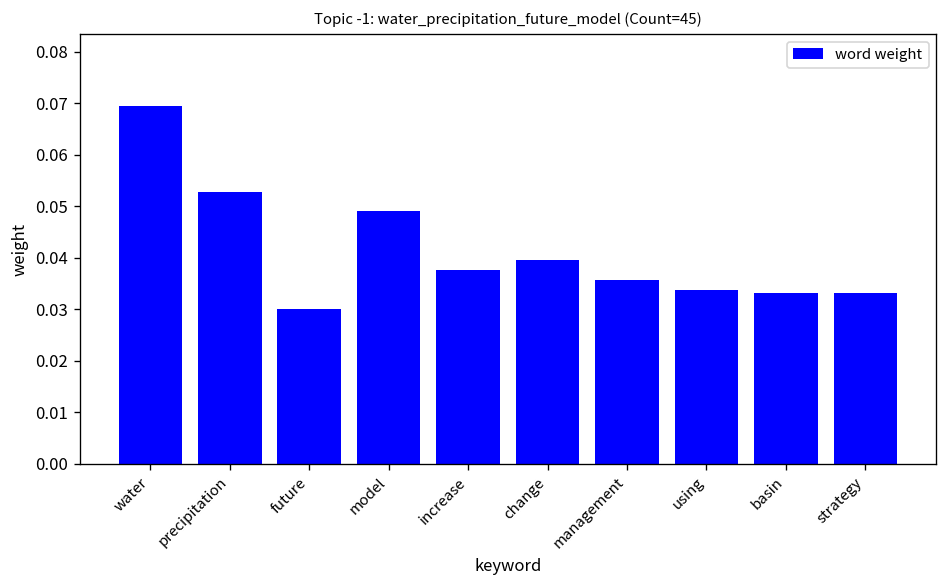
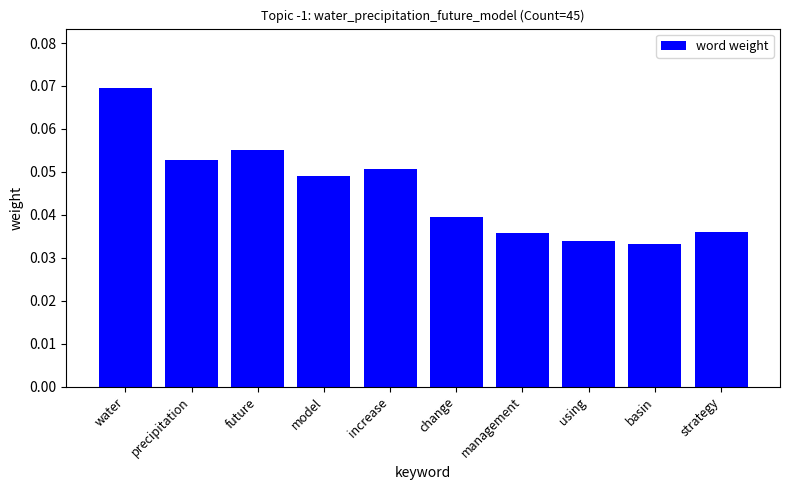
  {
    "water": 0.069,
    "precipitation": 0.053,
-   "future": 0.030,
+   "future": 0.055,
    "model": 0.049,
-   "increase": 0.038,
+   "increase": 0.051,
    "change": 0.040,
    "management": 0.036,
    "using": 0.034,
    "basin": 0.033,
-   "strategy": 0.033
+   "strategy": 0.036
  }
